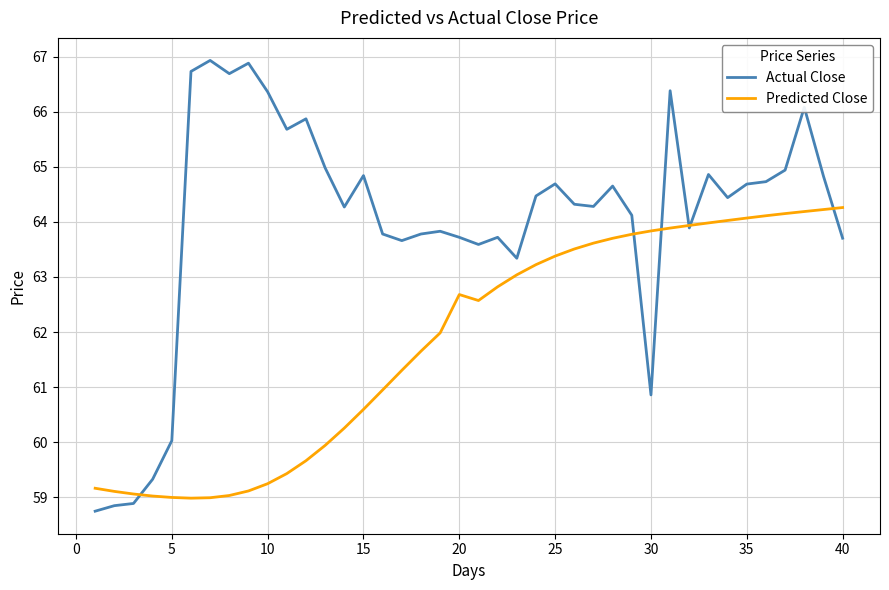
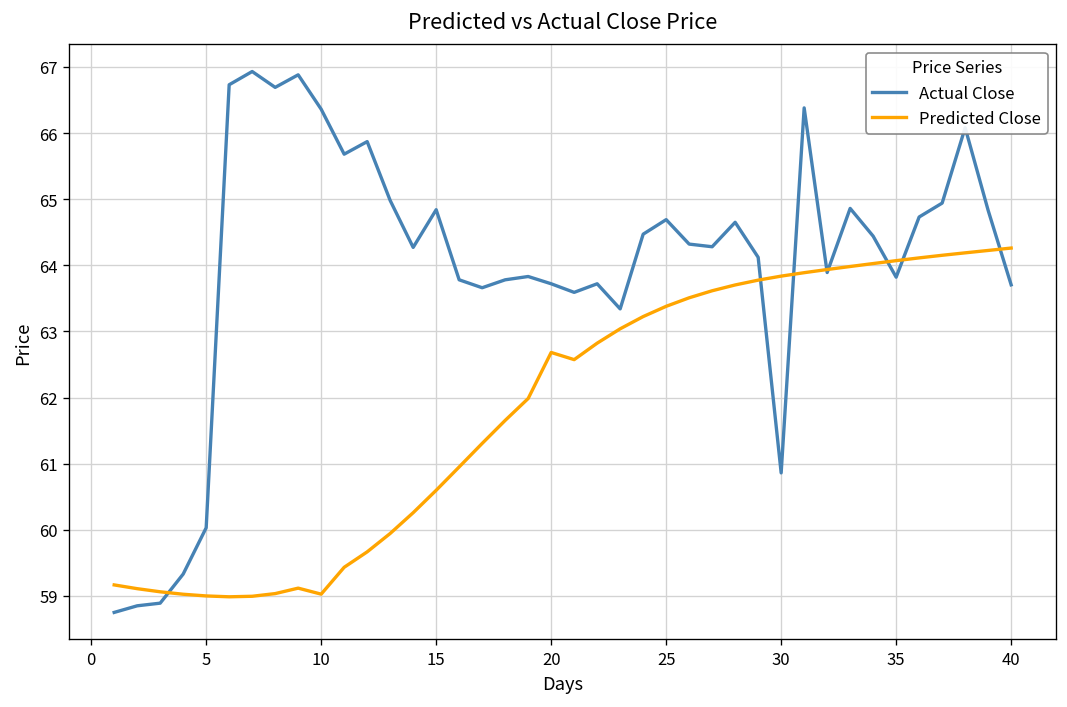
  {
    "Actual Close": {
      "5": 60.0,
      "10": 66.4,
      "15": 64.8,
      "20": 63.7,
      "25": 64.7,
      "30": 60.9,
-     "35": 64.7,
+     "35": 63.8,
      "40": 63.7
    },
    "Predicted Close": {
      "5": 59.0,
-     "10": 59.2,
+     "10": 59.0,
      "15": 60.6,
      "20": 62.7,
      "25": 63.4,
      "30": 63.8,
      "35": 64.1,
      "40": 64.3
    }
  }
